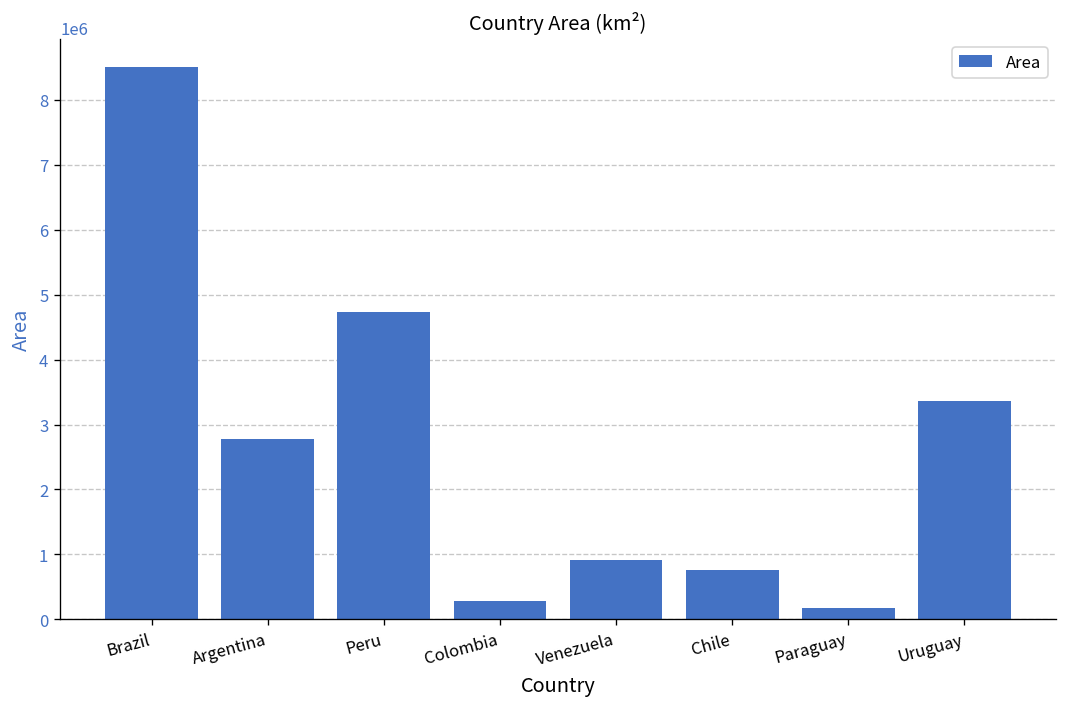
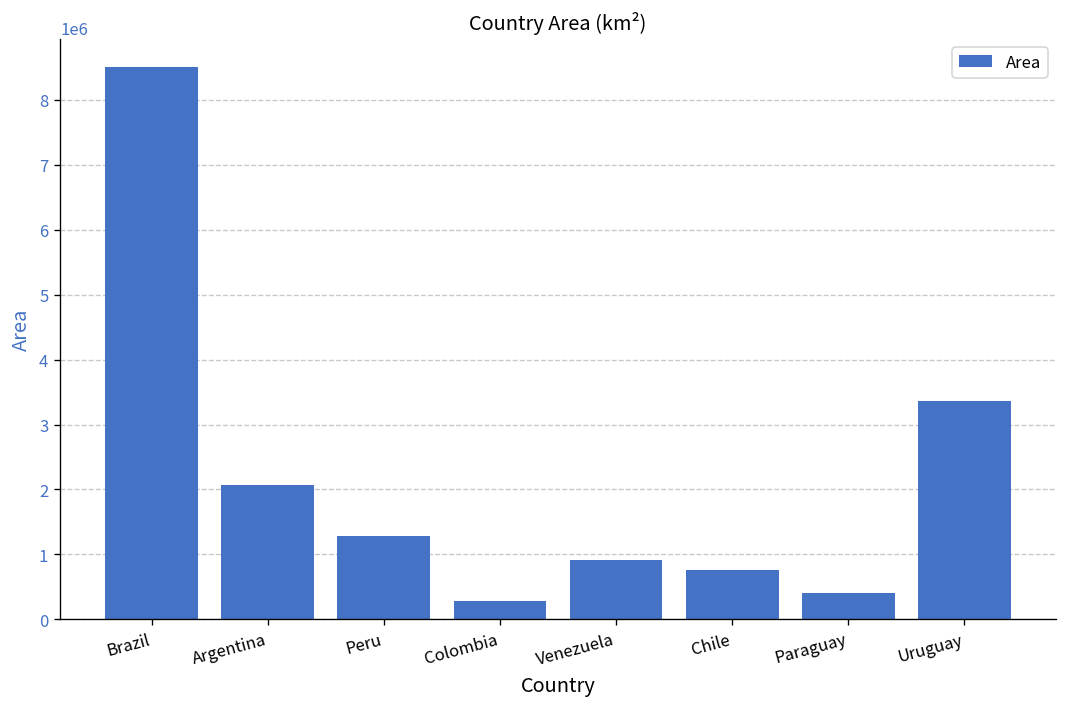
  {
    "Brazil": 8500000,
-   "Argentina": 2800000,
-   "Peru": 4700000,
+   "Argentina": 2100000,
+   "Peru": 1300000,
    "Colombia": 300000,
    "Venezuela": 900000,
    "Chile": 800000,
-   "Paraguay": 200000,
+   "Paraguay": 400000,
    "Uruguay": 3400000
  }
